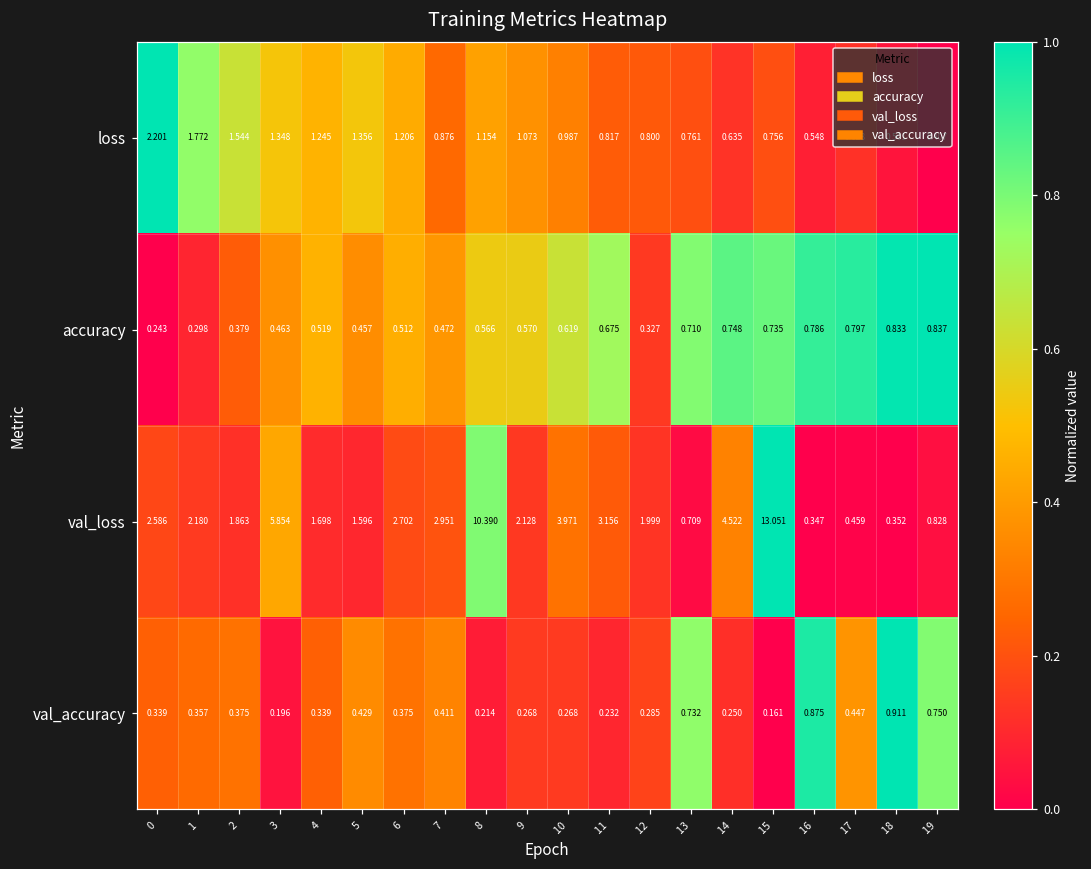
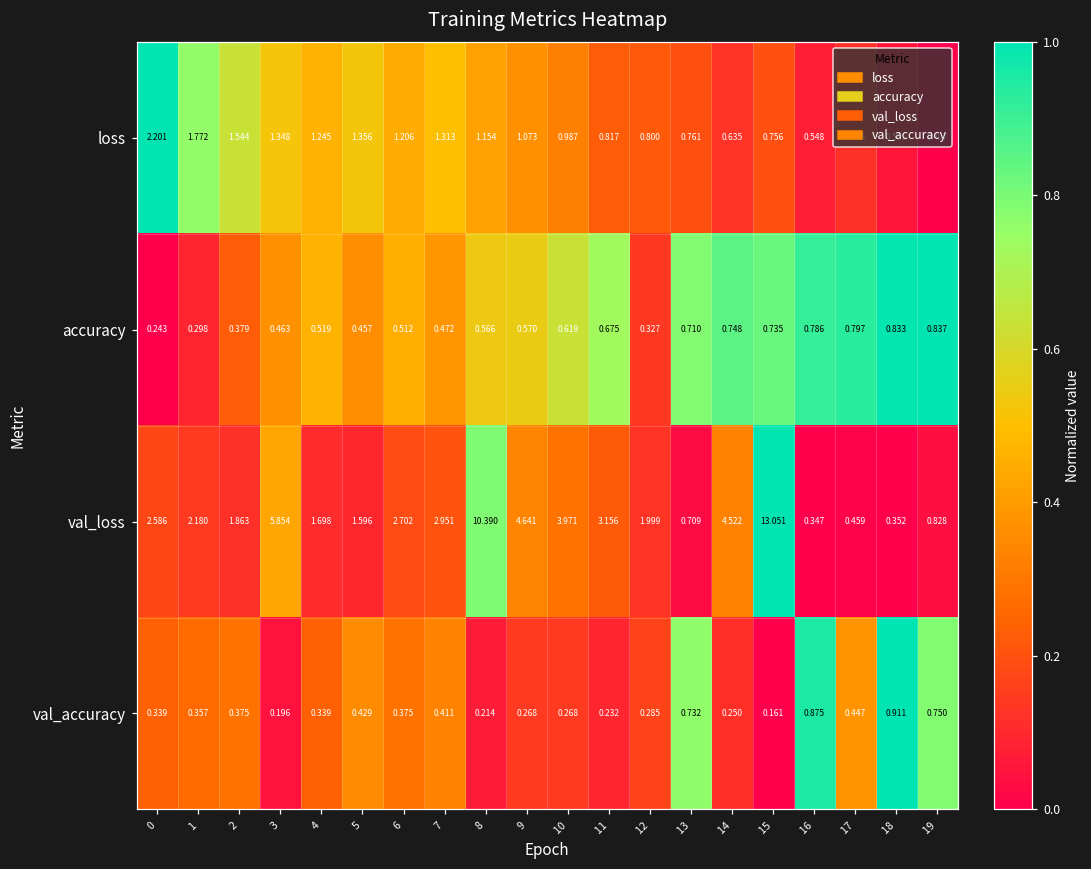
  {
    "loss": {
      "0": 2.201,
      "1": 1.772,
      "2": 1.544,
      "3": 1.348,
      "4": 1.245,
      "5": 1.356,
      "6": 1.206,
-     "7": 0.876,
+     "7": 1.313,
      "8": 1.154,
      "9": 1.073,
      "10": 0.987,
      "11": 0.817,
      "12": 0.800,
      "13": 0.761,
      "14": 0.635,
      "15": 0.756,
      "16": 0.548
    },
    "accuracy": {
      "0": 0.243,
      "1": 0.298,
      "2": 0.379,
      "3": 0.463,
      "4": 0.519,
      "5": 0.457,
      "6": 0.512,
      "7": 0.472,
      "8": 0.566,
      "9": 0.570,
      "10": 0.619,
      "11": 0.675,
      "12": 0.327,
      "13": 0.710,
      "14": 0.748,
      "15": 0.735,
      "16": 0.786,
      "17": 0.797,
      "18": 0.833,
      "19": 0.837
    },
    "val_loss": {
      "0": 2.586,
      "1": 2.180,
      "2": 1.863,
      "3": 5.854,
      "4": 1.698,
      "5": 1.596,
      "6": 2.702,
      "7": 2.951,
      "8": 10.390,
-     "9": 2.128,
+     "9": 4.641,
      "10": 3.971,
      "11": 3.156,
      "12": 1.999,
      "13": 0.709,
      "14": 4.522,
      "15": 13.051,
      "16": 0.347,
      "17": 0.459,
      "18": 0.352,
      "19": 0.828
    },
    "val_accuracy": {
      "0": 0.339,
      "1": 0.357,
      "2": 0.375,
      "3": 0.196,
      "4": 0.339,
      "5": 0.429,
      "6": 0.375,
      "7": 0.411,
      "8": 0.214,
      "9": 0.268,
      "10": 0.268,
      "11": 0.232,
      "12": 0.285,
      "13": 0.732,
      "14": 0.250,
      "15": 0.161,
      "16": 0.875,
      "17": 0.447,
      "18": 0.911,
      "19": 0.750
    }
  }
